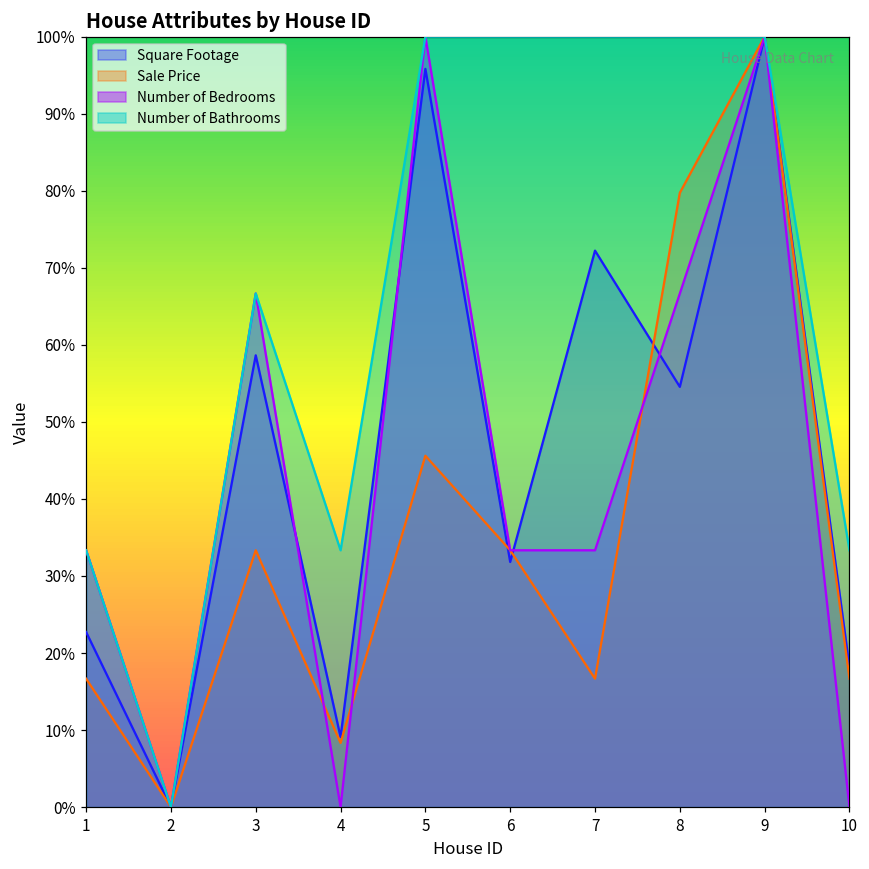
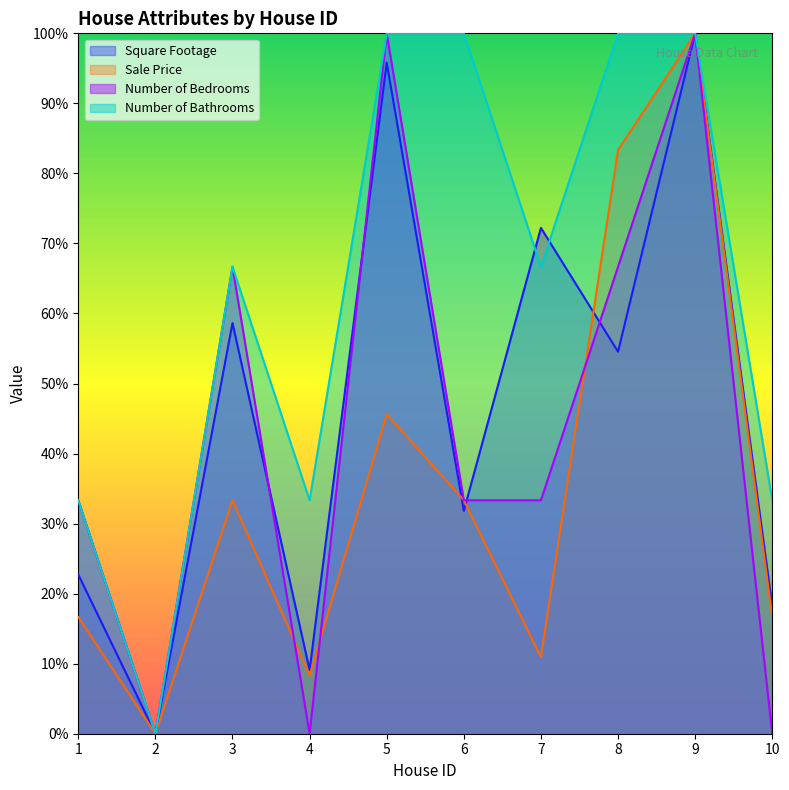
  {
    "Square Footage": {
      "1": "23%",
      "3": "59%",
      "4": "9%",
      "5": "96%",
      "6": "32%",
      "7": "72%",
      "8": "55%",
      "10": "18%"
    },
    "Sale Price": {
      "1": "17%",
      "3": "33%",
      "4": "8%",
      "5": "46%",
-     "7": "17%",
-     "8": "80%",
+     "7": "11%",
+     "8": "83%",
      "10": "17%"
    },
    "Number of Bedrooms": {
      "4": "0%",
      "7": "33%",
      "8": "67%",
      "10": "0%"
    },
    "Number of Bathrooms": {
      "4": "33%",
      "6": "100%",
-     "7": "100%",
+     "7": "67%",
      "8": "100%",
      "10": "33%"
    }
  }
